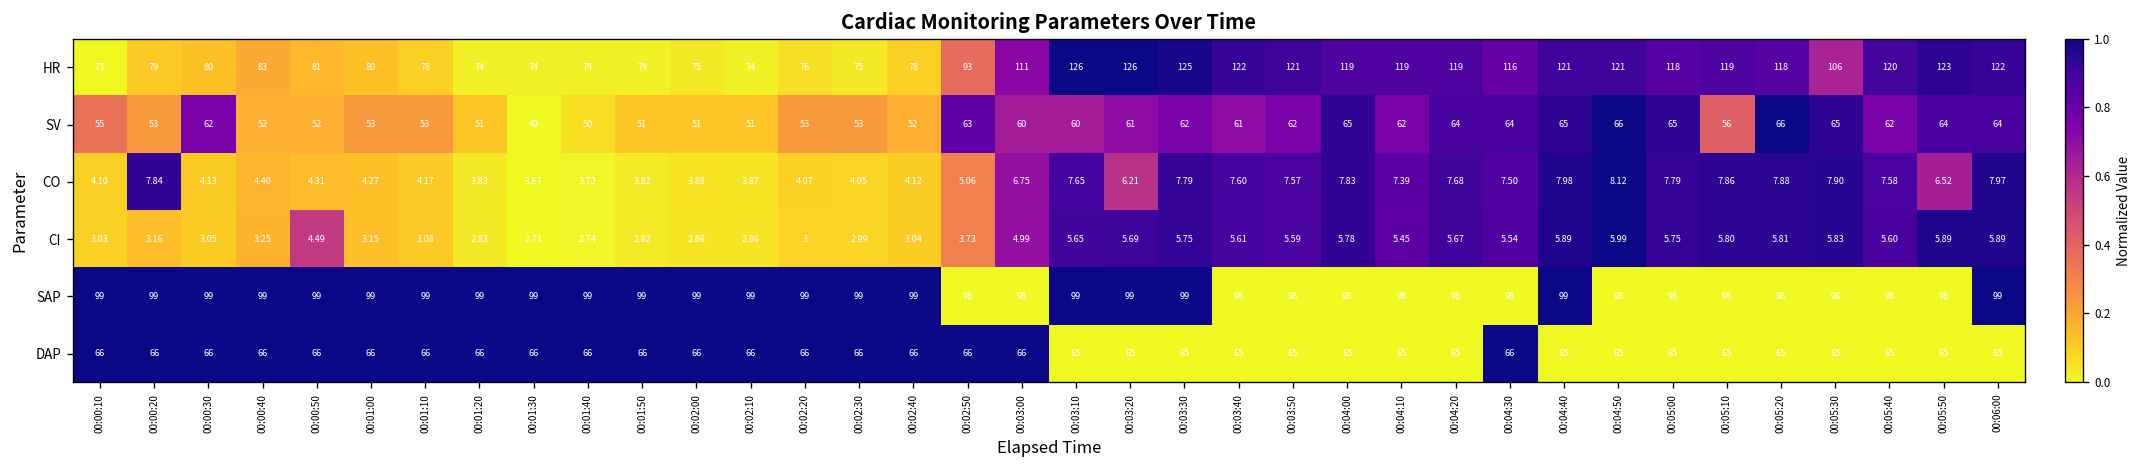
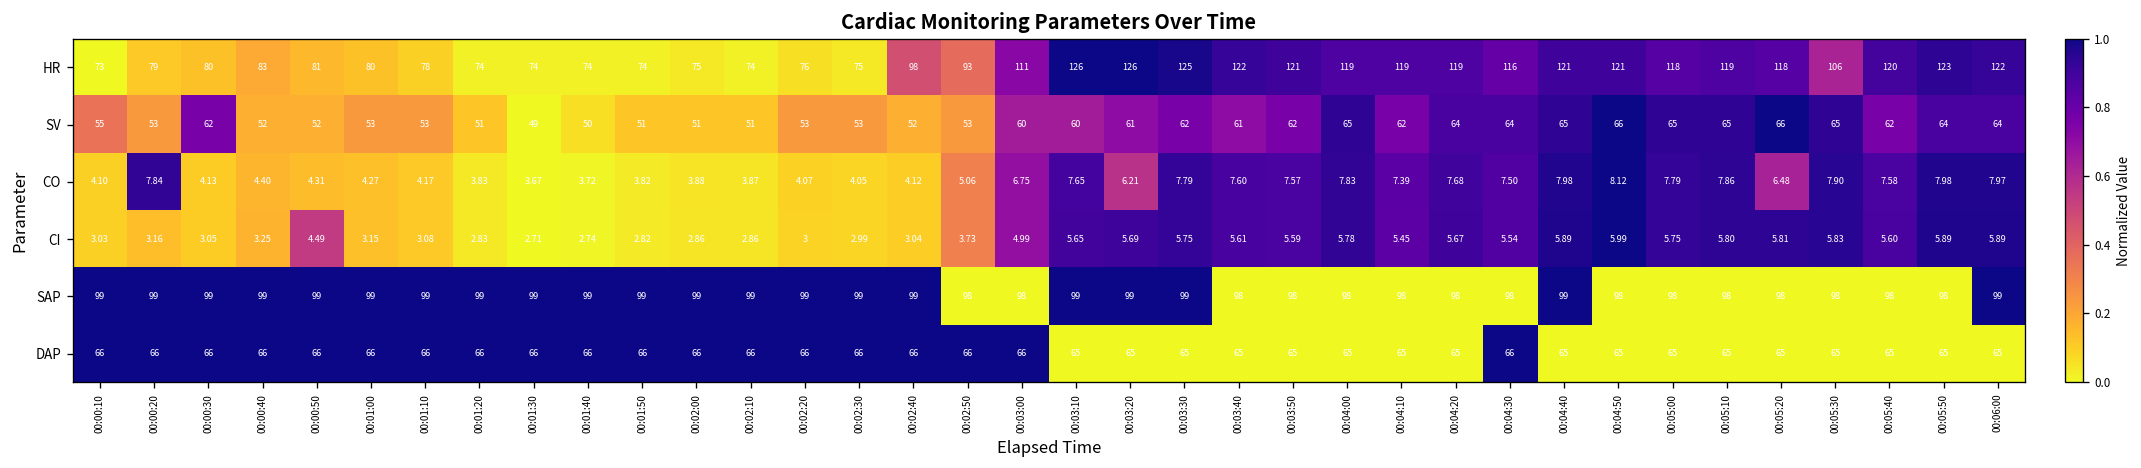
  {
    "HR": {
      "00:00:10": 73,
      "00:00:20": 79,
      "00:00:30": 80,
      "00:00:40": 83,
      "00:00:50": 81,
      "00:01:00": 80,
      "00:01:10": 78,
      "00:01:20": 74,
      "00:01:30": 74,
      "00:01:40": 74,
      "00:01:50": 74,
      "00:02:00": 75,
      "00:02:10": 74,
      "00:02:20": 76,
      "00:02:30": 75,
-     "00:02:40": 78,
+     "00:02:40": 98,
      "00:02:50": 93,
      "00:03:00": 111,
      "00:03:10": 126,
      "00:03:20": 126,
      "00:03:30": 125,
      "00:03:40": 122,
      "00:03:50": 121,
      "00:04:00": 119,
      "00:04:10": 119,
      "00:04:20": 119,
      "00:04:30": 116,
      "00:04:40": 121,
      "00:04:50": 121,
      "00:05:00": 118,
      "00:05:10": 119,
      "00:05:20": 118,
      "00:05:30": 106,
      "00:05:40": 120,
      "00:05:50": 123,
      "00:06:00": 122
    },
    "SV": {
      "00:00:10": 55,
      "00:00:20": 53,
      "00:00:30": 62,
      "00:00:40": 52,
      "00:00:50": 52,
      "00:01:00": 53,
      "00:01:10": 53,
      "00:01:20": 51,
      "00:01:30": 49,
      "00:01:40": 50,
      "00:01:50": 51,
      "00:02:00": 51,
      "00:02:10": 51,
      "00:02:20": 53,
      "00:02:30": 53,
      "00:02:40": 52,
-     "00:02:50": 63,
+     "00:02:50": 53,
      "00:03:00": 60,
      "00:03:10": 60,
      "00:03:20": 61,
      "00:03:30": 62,
      "00:03:40": 61,
      "00:03:50": 62,
      "00:04:00": 65,
      "00:04:10": 62,
      "00:04:20": 64,
      "00:04:30": 64,
      "00:04:40": 65,
      "00:04:50": 66,
      "00:05:00": 65,
-     "00:05:10": 56,
+     "00:05:10": 65,
      "00:05:20": 66,
      "00:05:30": 65,
      "00:05:40": 62,
      "00:05:50": 64,
      "00:06:00": 64
    },
    "CO": {
      "00:00:10": 4.10,
      "00:00:20": 7.84,
      "00:00:30": 4.13,
      "00:00:40": 4.40,
      "00:00:50": 4.31,
      "00:01:00": 4.27,
      "00:01:10": 4.17,
      "00:01:20": 3.83,
      "00:01:30": 3.67,
      "00:01:40": 3.72,
      "00:01:50": 3.82,
      "00:02:00": 3.88,
      "00:02:10": 3.87,
      "00:02:20": 4.07,
      "00:02:30": 4.05,
      "00:02:40": 4.12,
      "00:02:50": 5.06,
      "00:03:00": 6.75,
      "00:03:10": 7.65,
      "00:03:20": 6.21,
      "00:03:30": 7.79,
      "00:03:40": 7.60,
      "00:03:50": 7.57,
      "00:04:00": 7.83,
      "00:04:10": 7.39,
      "00:04:20": 7.68,
      "00:04:30": 7.50,
      "00:04:40": 7.98,
      "00:04:50": 8.12,
      "00:05:00": 7.79,
      "00:05:10": 7.86,
-     "00:05:20": 7.88,
+     "00:05:20": 6.48,
      "00:05:30": 7.90,
      "00:05:40": 7.58,
-     "00:05:50": 6.52,
+     "00:05:50": 7.98,
      "00:06:00": 7.97
    }
  }
